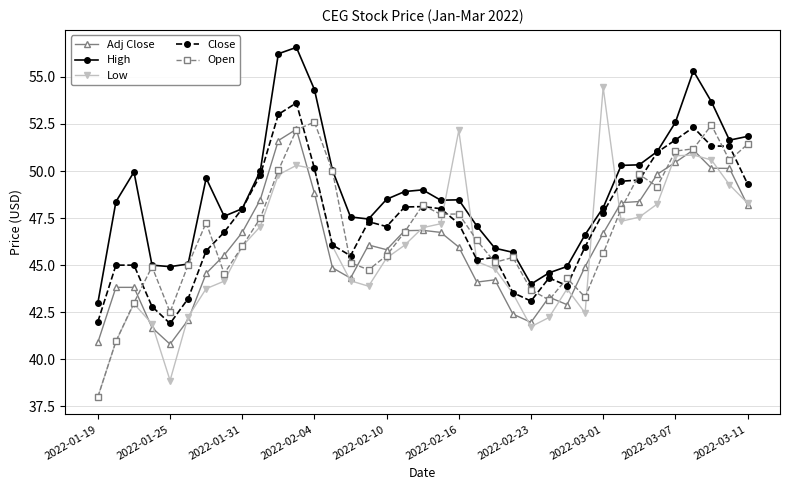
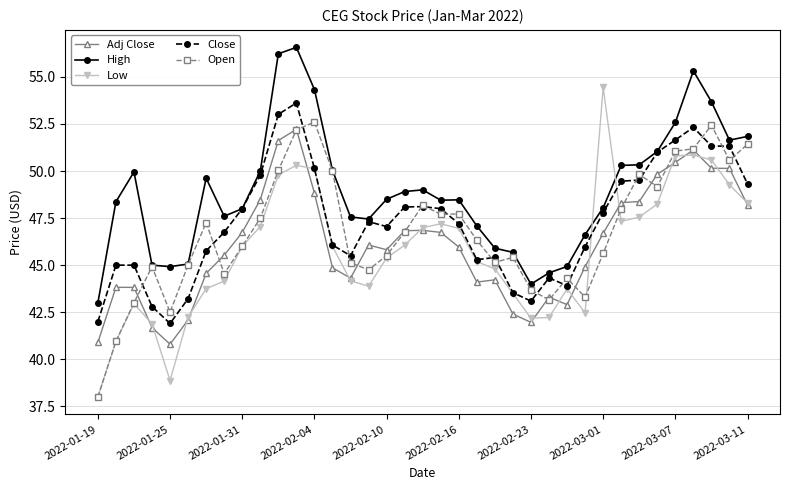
  {
    "Low": {
      "2022-01-25": 38.9,
-     "2022-02-16": 52.2,
-     "2022-02-23": 41.7,
+     "2022-02-16": 47.0,
+     "2022-02-23": 42.2,
      "2022-03-01": 54.5,
      "2022-03-07": 50.8
    }
  }
